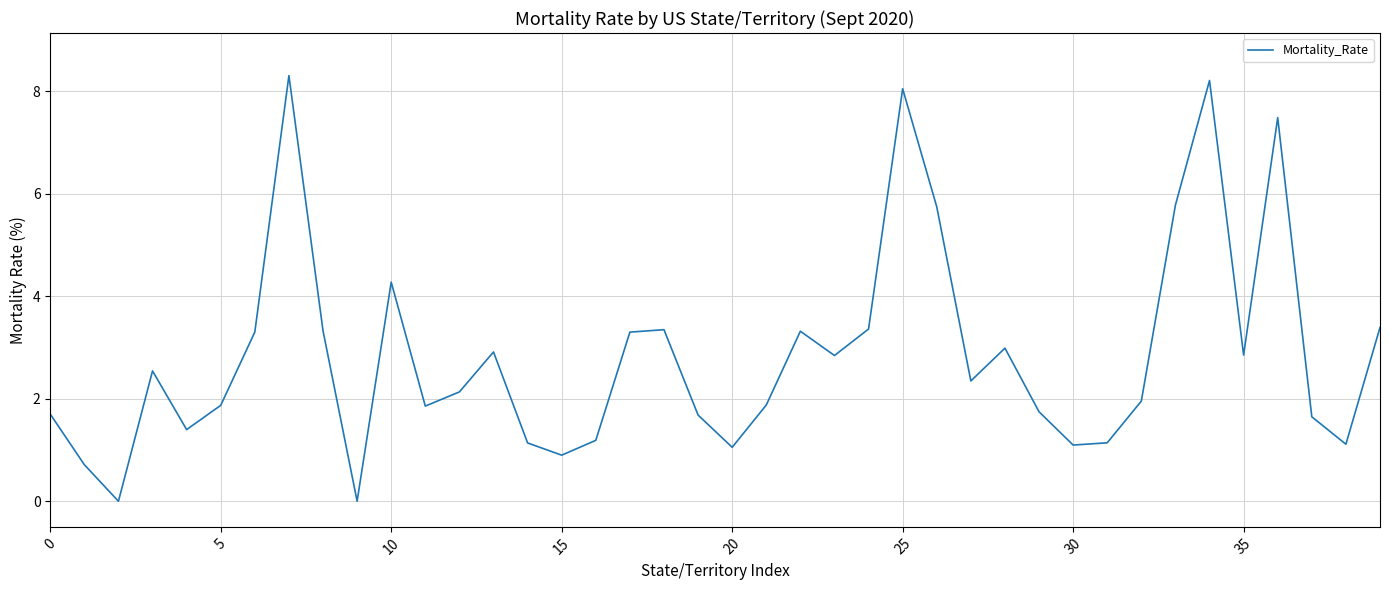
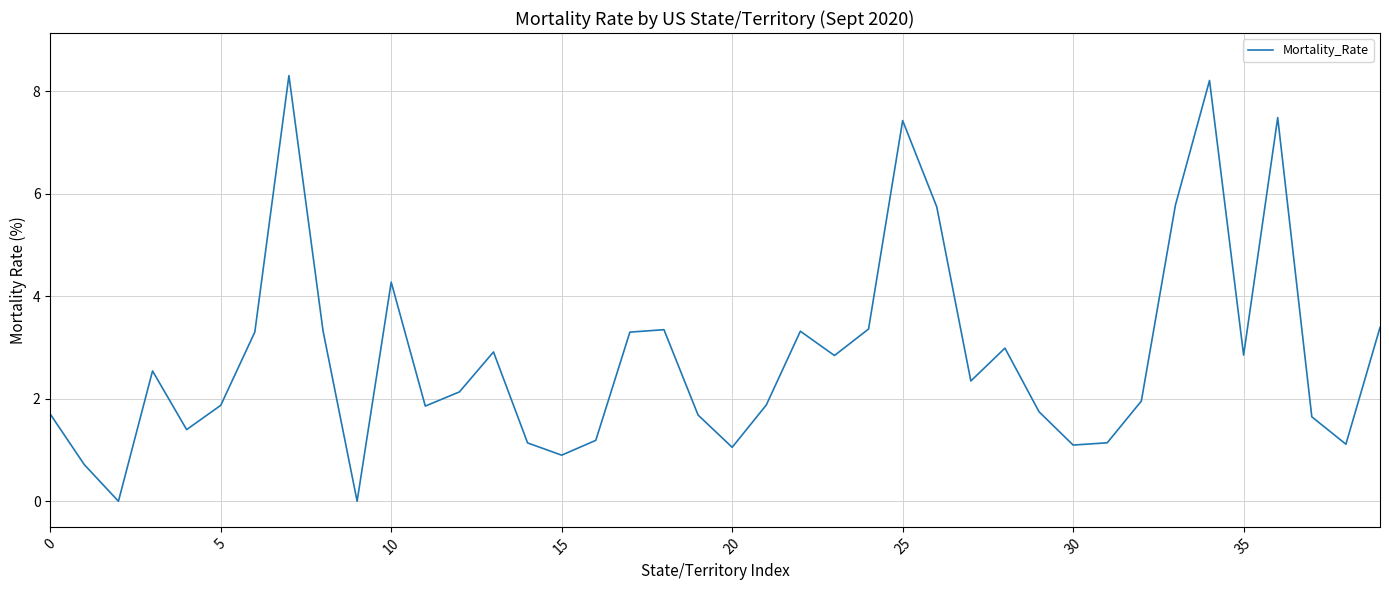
  {
    "0": 1.7,
    "5": 1.9,
    "10": 4.3,
    "15": 0.9,
    "20": 1.1,
-   "25": 8.0,
+   "25": 7.4,
    "30": 1.1,
    "35": 2.9
  }
